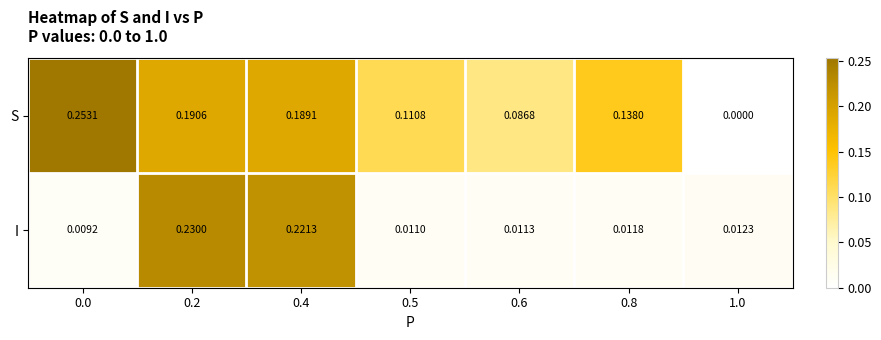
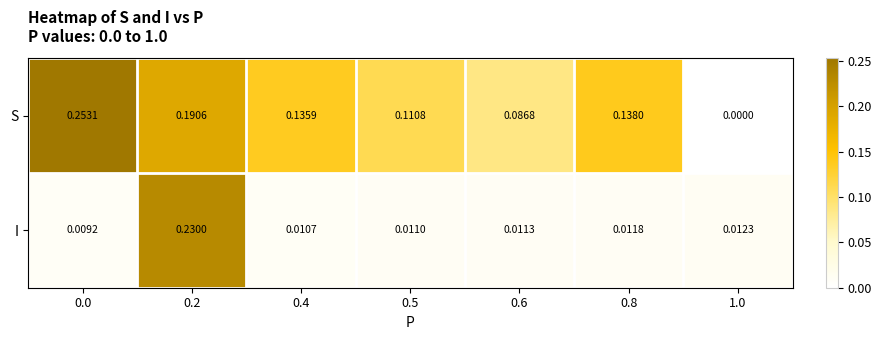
  {
    "S": {
      "0.0": 0.2531,
      "0.2": 0.1906,
-     "0.4": 0.1891,
+     "0.4": 0.1359,
      "0.5": 0.1108,
      "0.6": 0.0868,
      "0.8": 0.1380,
      "1.0": 0.0000
    },
    "I": {
      "0.0": 0.0092,
      "0.2": 0.2300,
-     "0.4": 0.2213,
+     "0.4": 0.0107,
      "0.5": 0.0110,
      "0.6": 0.0113,
      "0.8": 0.0118,
      "1.0": 0.0123
    }
  }
